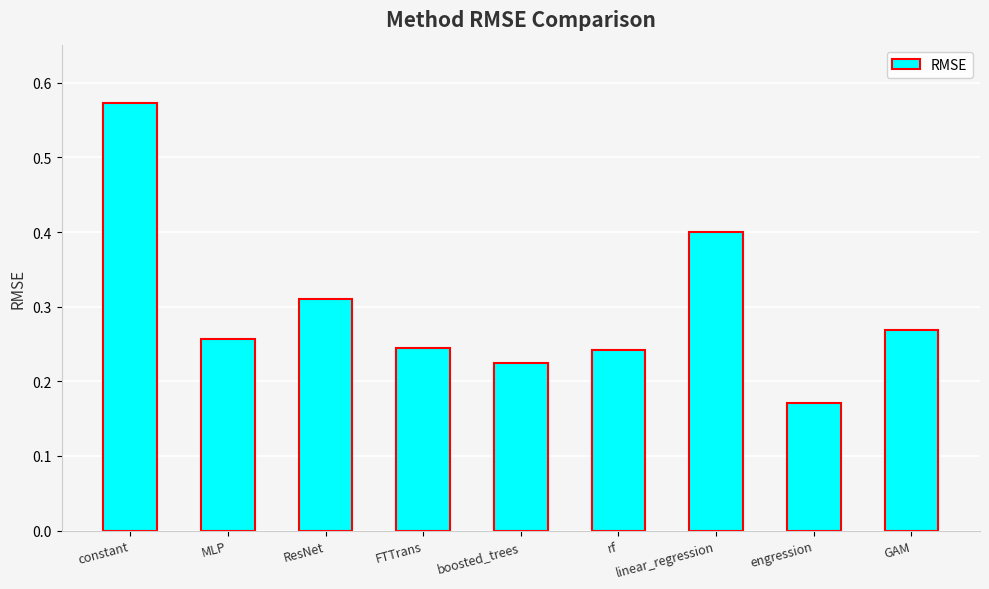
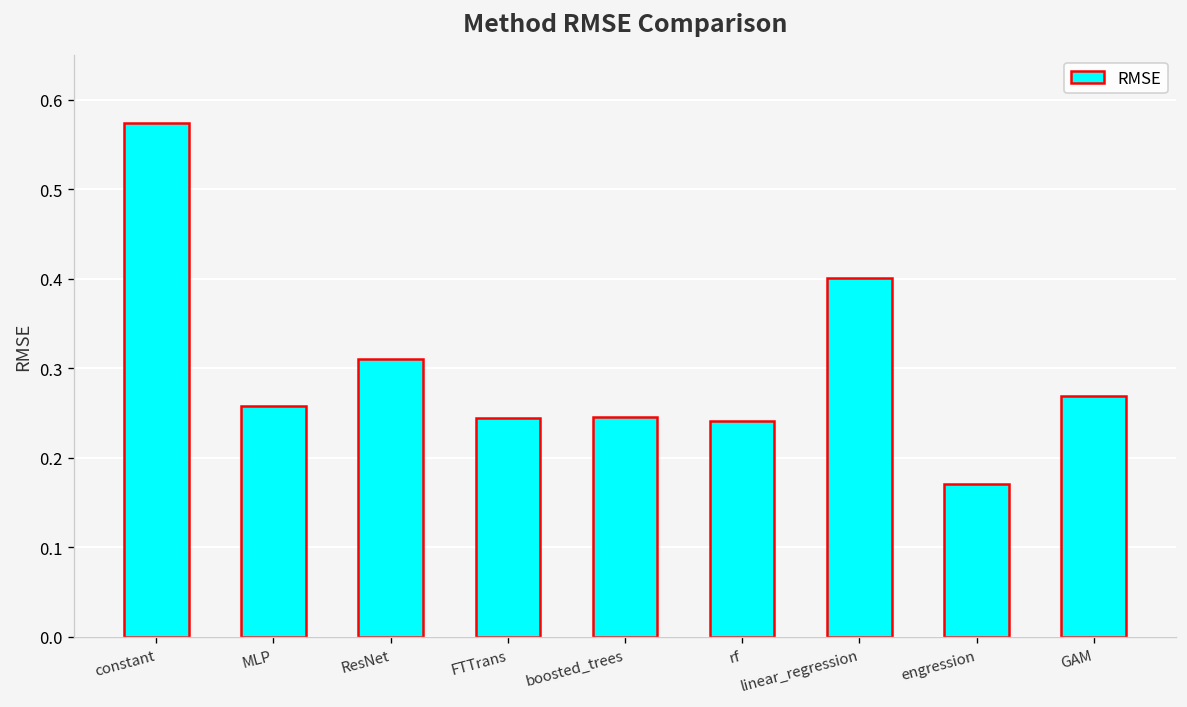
  {
    "constant": 0.57,
    "MLP": 0.26,
    "ResNet": 0.31,
    "FTTrans": 0.24,
-   "boosted_trees": 0.22,
+   "boosted_trees": 0.25,
    "rf": 0.24,
    "linear_regression": 0.40,
    "engression": 0.17,
    "GAM": 0.27
  }
